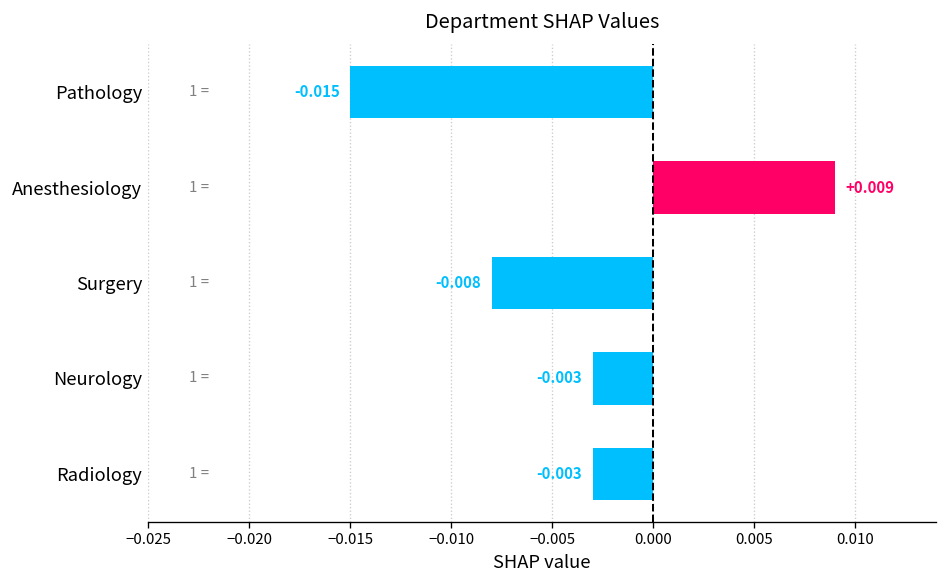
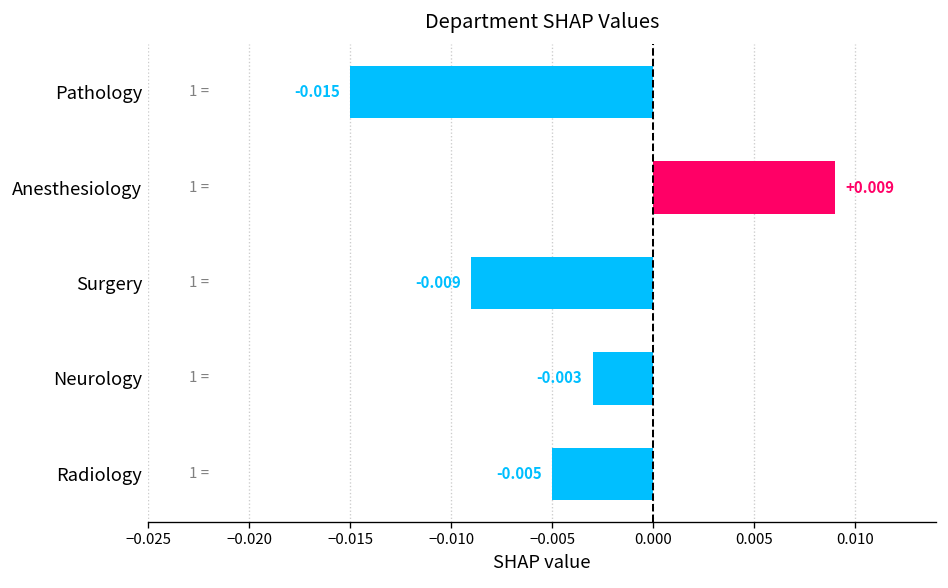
  {
    "Pathology": "-0.015",
    "Anesthesiology": "+0.009",
-   "Surgery": "-0.008",
+   "Surgery": "-0.009",
    "Neurology": "-0.003",
-   "Radiology": "-0.003"
+   "Radiology": "-0.005"
  }
